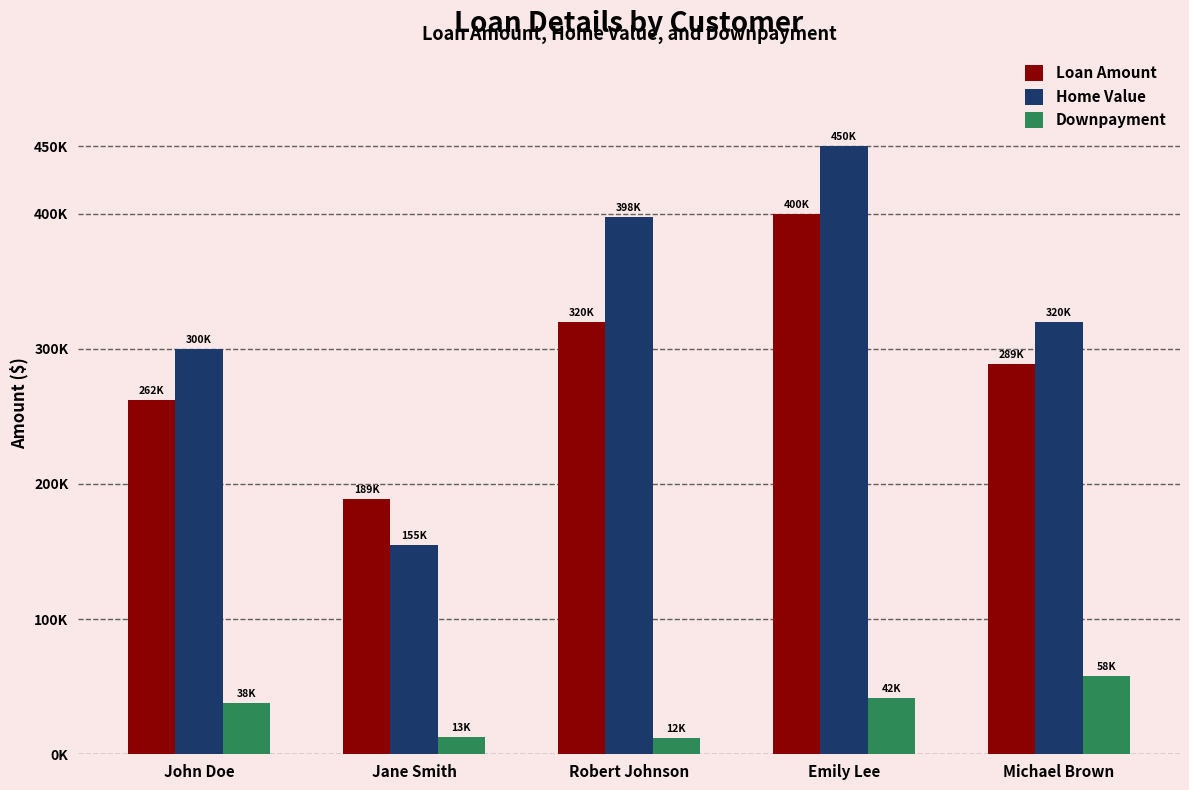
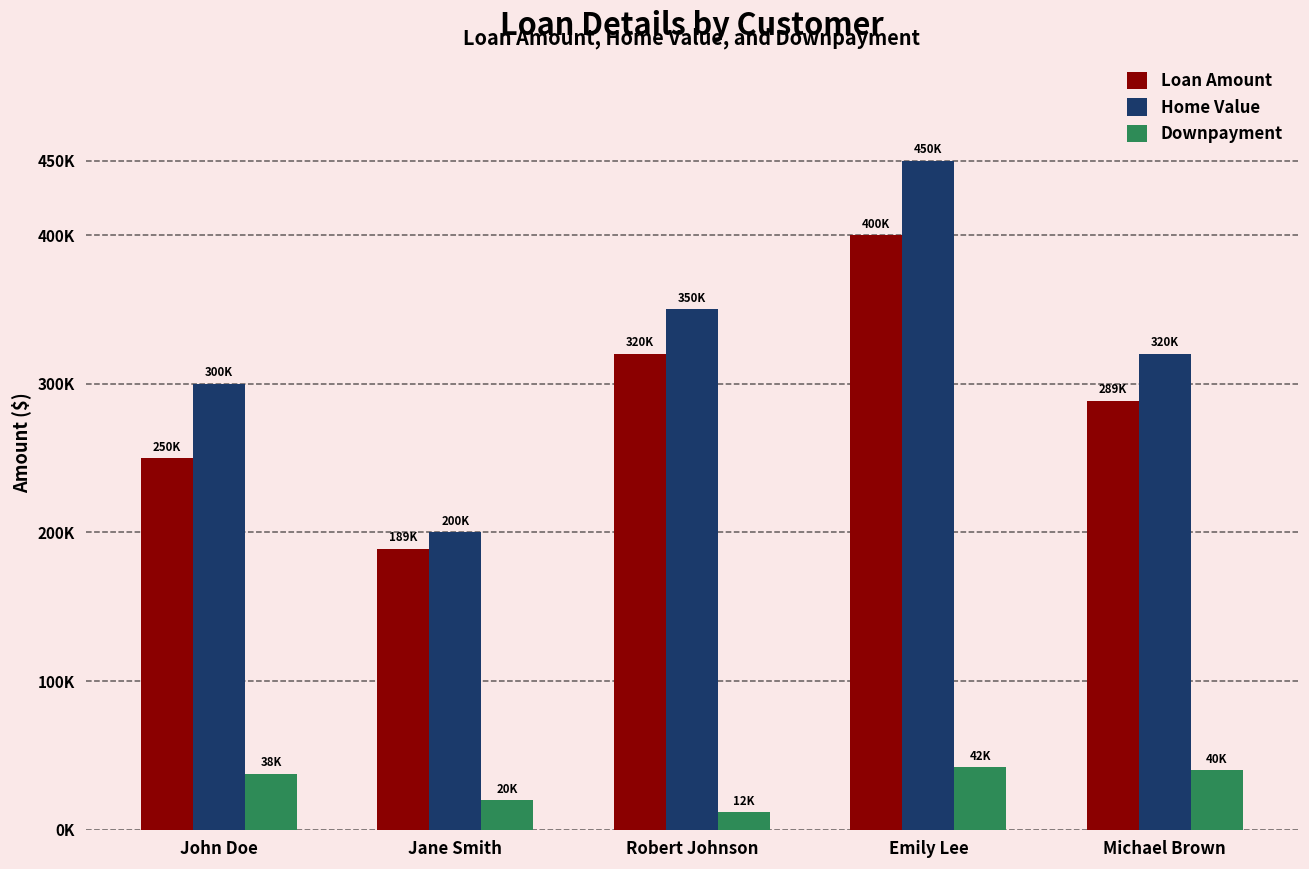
  {
    "Loan Amount": {
-     "John Doe": "262K",
+     "John Doe": "250K",
      "Jane Smith": "189K",
      "Robert Johnson": "320K",
      "Emily Lee": "400K",
      "Michael Brown": "289K"
    },
    "Home Value": {
      "John Doe": "300K",
-     "Jane Smith": "155K",
-     "Robert Johnson": "398K",
+     "Jane Smith": "200K",
+     "Robert Johnson": "350K",
      "Emily Lee": "450K",
      "Michael Brown": "320K"
    },
    "Downpayment": {
      "John Doe": "38K",
-     "Jane Smith": "13K",
+     "Jane Smith": "20K",
      "Robert Johnson": "12K",
      "Emily Lee": "42K",
-     "Michael Brown": "58K"
+     "Michael Brown": "40K"
    }
  }
